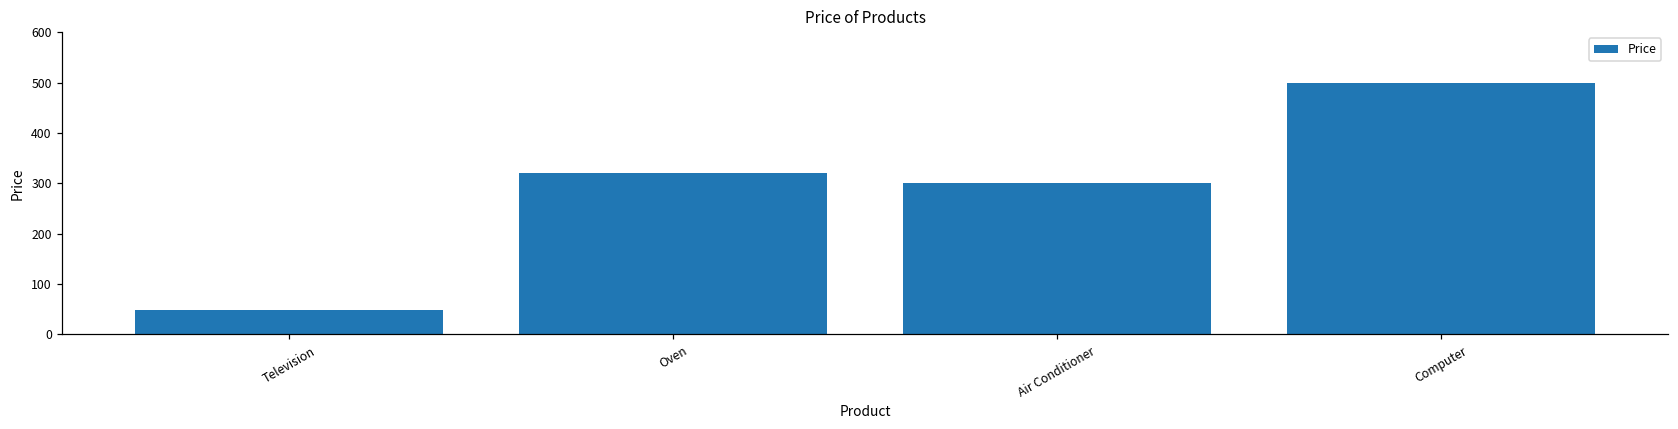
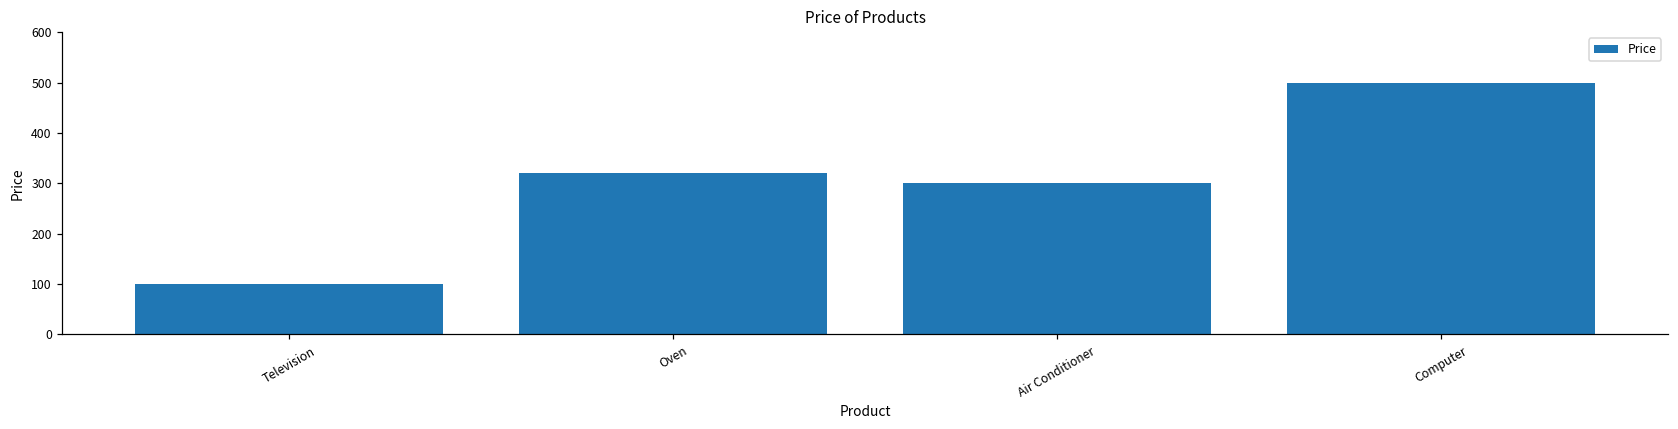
  {
-   "Television": 50,
+   "Television": 100,
    "Oven": 320,
    "Air Conditioner": 300,
    "Computer": 500
  }
